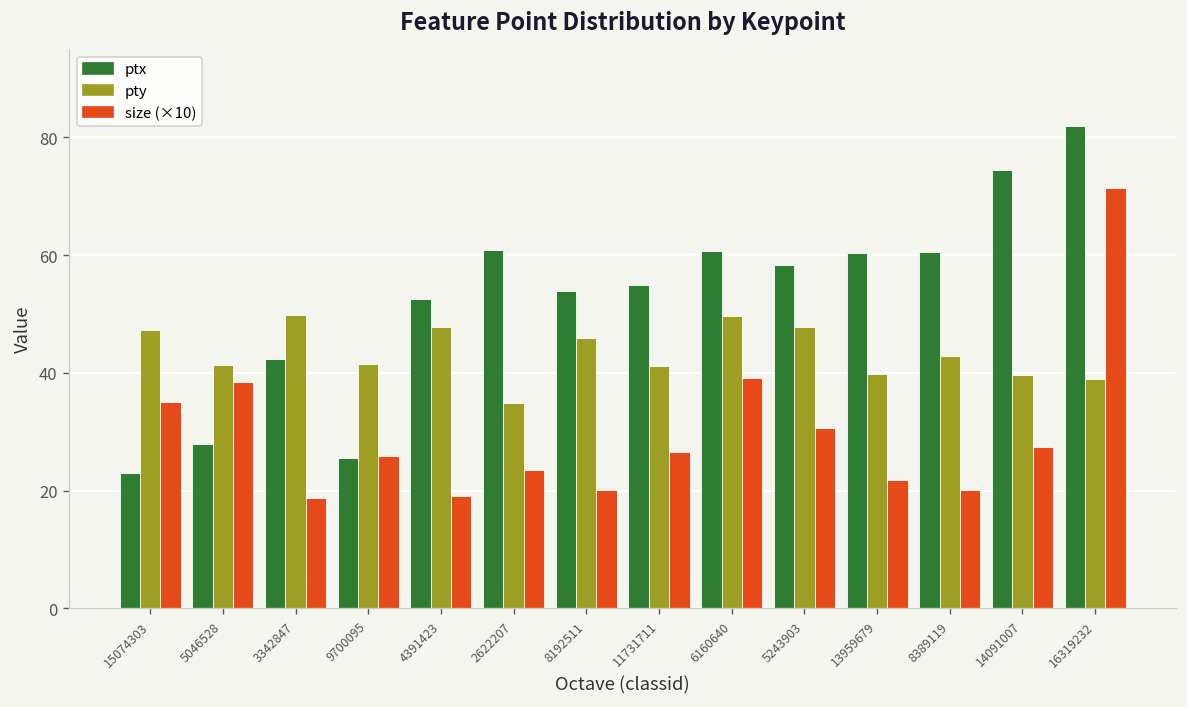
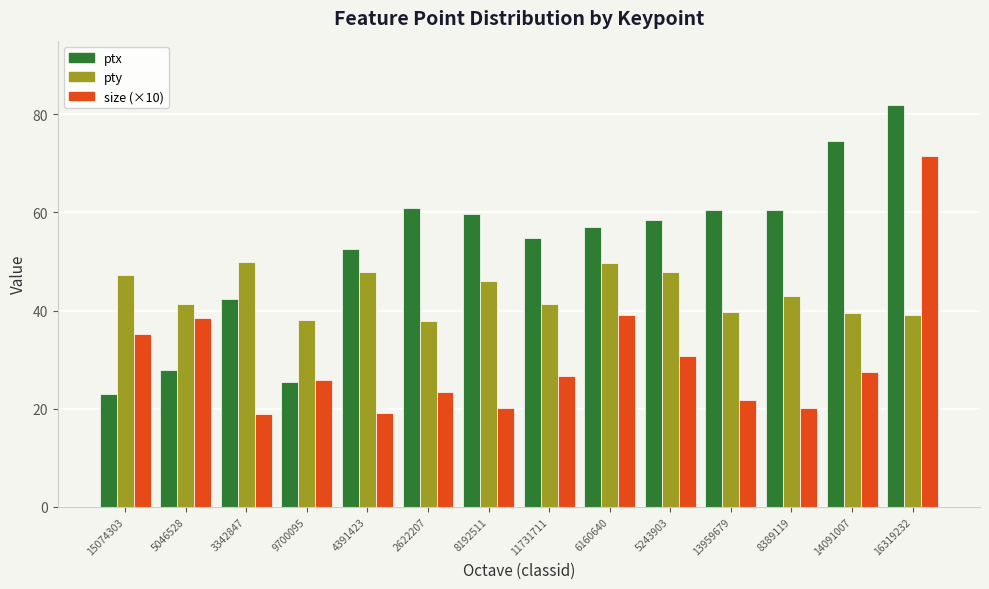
  {
    "ptx": {
      "15074303": 23,
      "5046528": 28,
      "3342847": 42,
      "9700095": 26,
      "4391423": 53,
      "2622207": 61,
-     "8192511": 54,
+     "8192511": 60,
      "11731711": 55,
-     "6160640": 61,
+     "6160640": 57,
      "5243903": 58,
      "13959679": 60,
      "8389119": 60,
      "14091007": 75,
      "16319232": 82
    },
    "pty": {
      "15074303": 47,
      "5046528": 41,
      "3342847": 50,
-     "9700095": 41,
+     "9700095": 38,
      "4391423": 48,
-     "2622207": 35,
+     "2622207": 38,
      "8192511": 46,
      "11731711": 41,
      "6160640": 50,
      "5243903": 48,
      "13959679": 40,
      "8389119": 43,
      "14091007": 40,
      "16319232": 39
    },
    "size (×10)": {
      "15074303": 35,
      "5046528": 39,
      "3342847": 19,
      "9700095": 26,
      "4391423": 19,
      "2622207": 23,
      "8192511": 20,
      "11731711": 27,
      "6160640": 39,
      "5243903": 31,
      "13959679": 22,
      "8389119": 20,
      "14091007": 27,
      "16319232": 71
    }
  }
